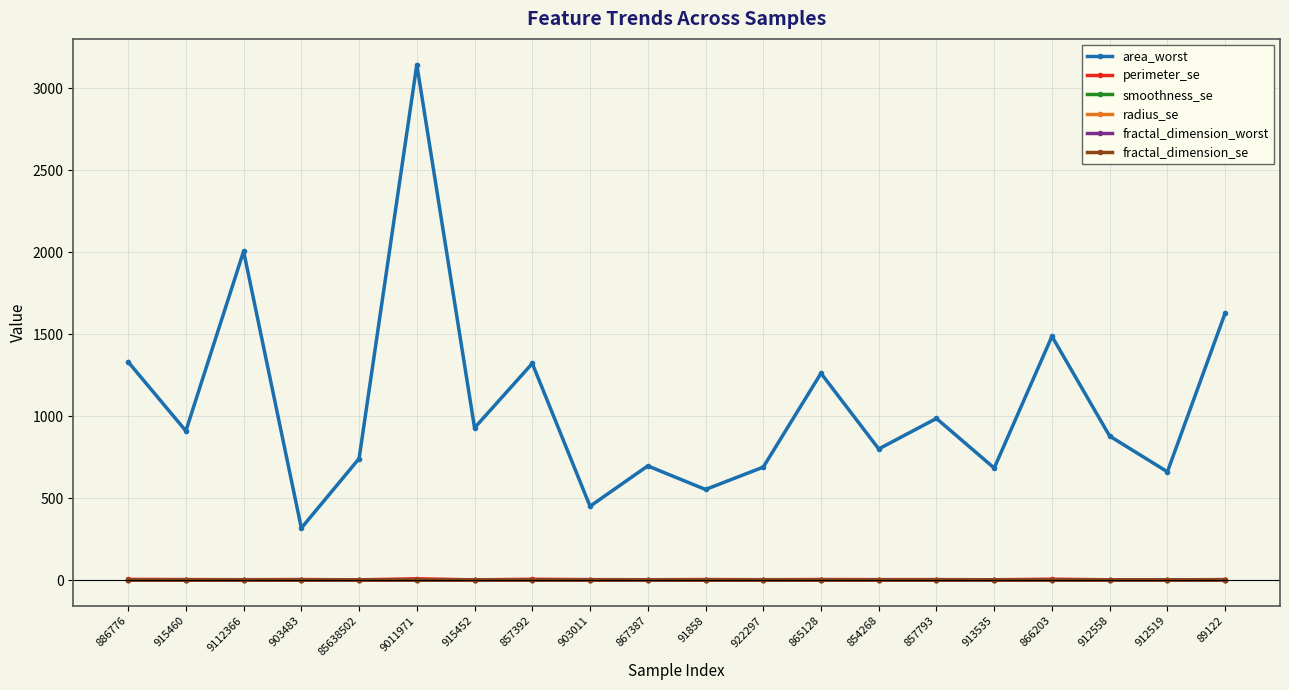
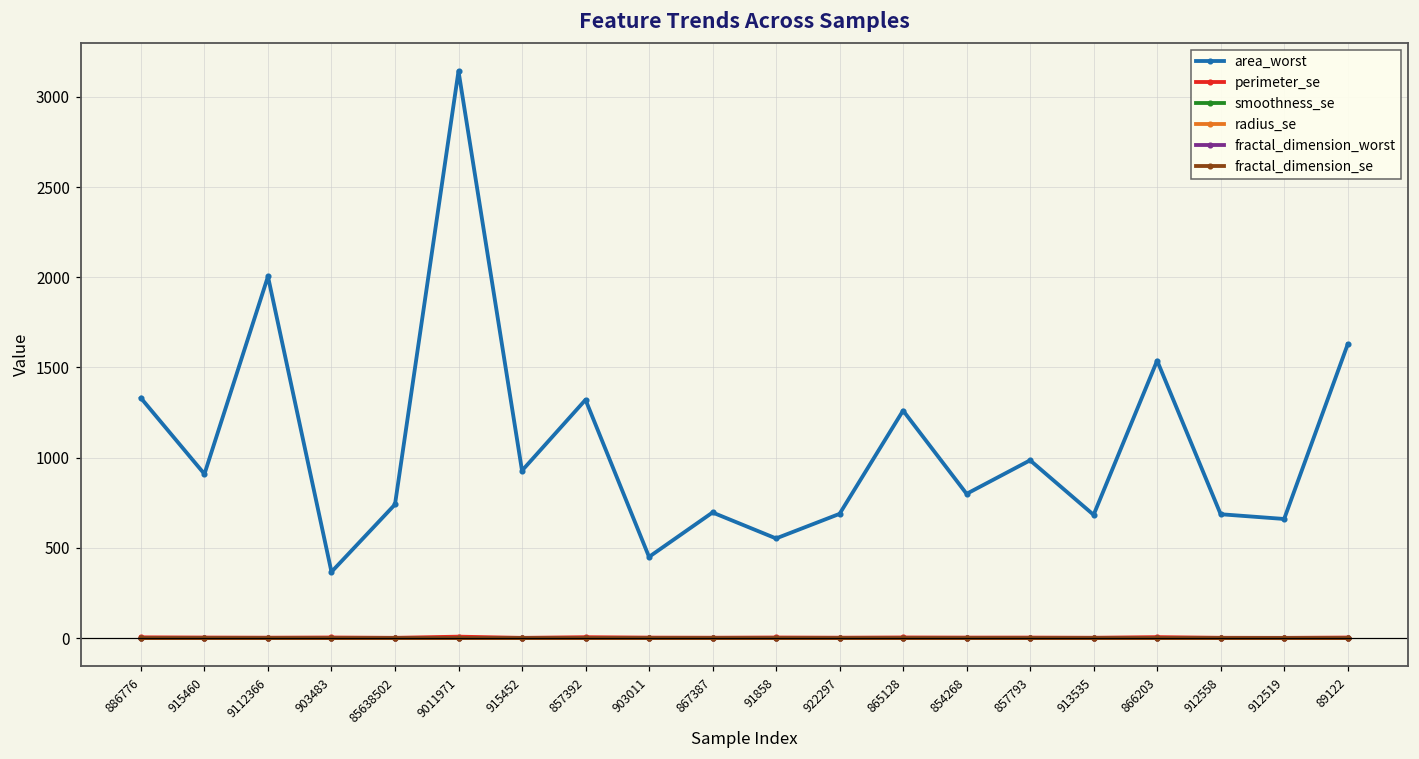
  {
    "area_worst": {
      "886776": 1330,
      "915460": 910,
      "9112366": 2000,
-     "903483": 320,
+     "903483": 370,
      "85638502": 740,
      "9011971": 3140,
      "915452": 930,
      "857392": 1320,
      "903011": 450,
      "867387": 700,
      "91858": 550,
      "922297": 690,
      "865128": 1260,
      "854268": 800,
      "857793": 990,
      "913535": 680,
-     "866203": 1490,
-     "912558": 880,
+     "866203": 1540,
+     "912558": 690,
      "912519": 660,
      "89122": 1630
    }
  }
